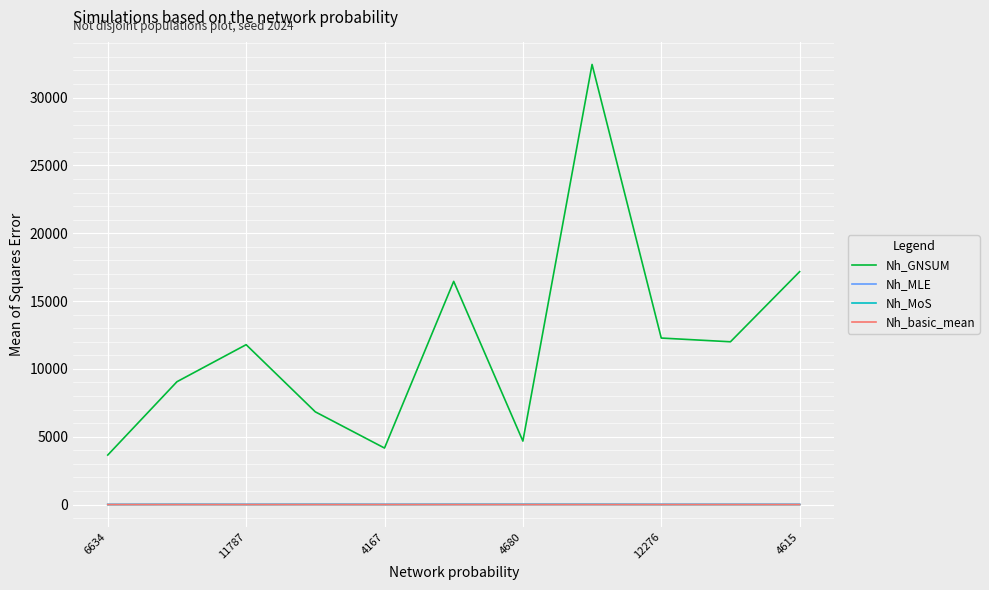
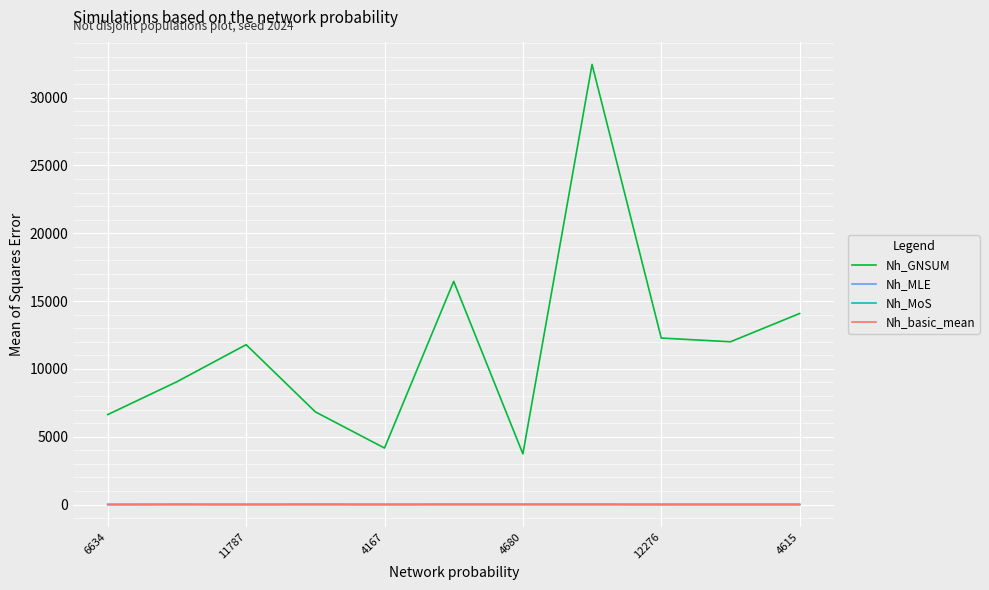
  {
    "Nh_GNSUM": {
-     "6634": 3700,
+     "6634": 6600,
      "11787": 11800,
      "4167": 4200,
-     "4680": 4700,
+     "4680": 3700,
      "12276": 12300,
-     "4615": 17200
+     "4615": 14100
    }
  }
